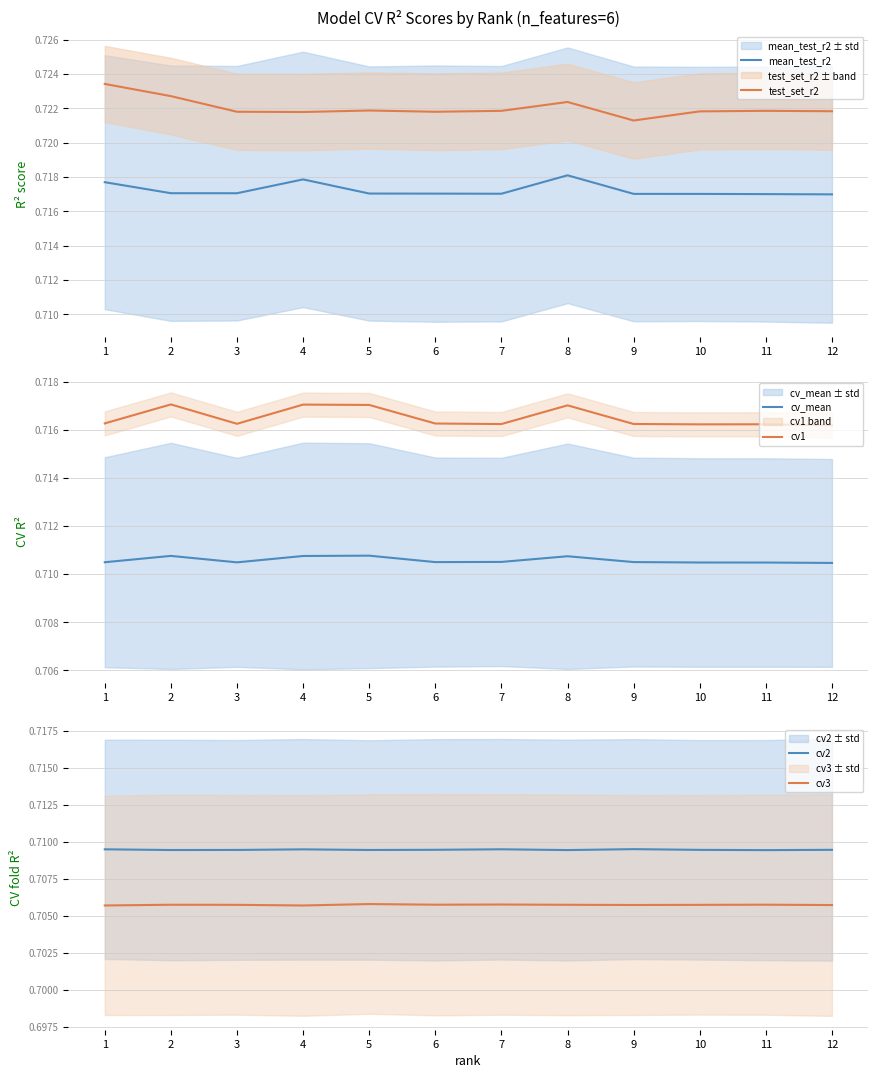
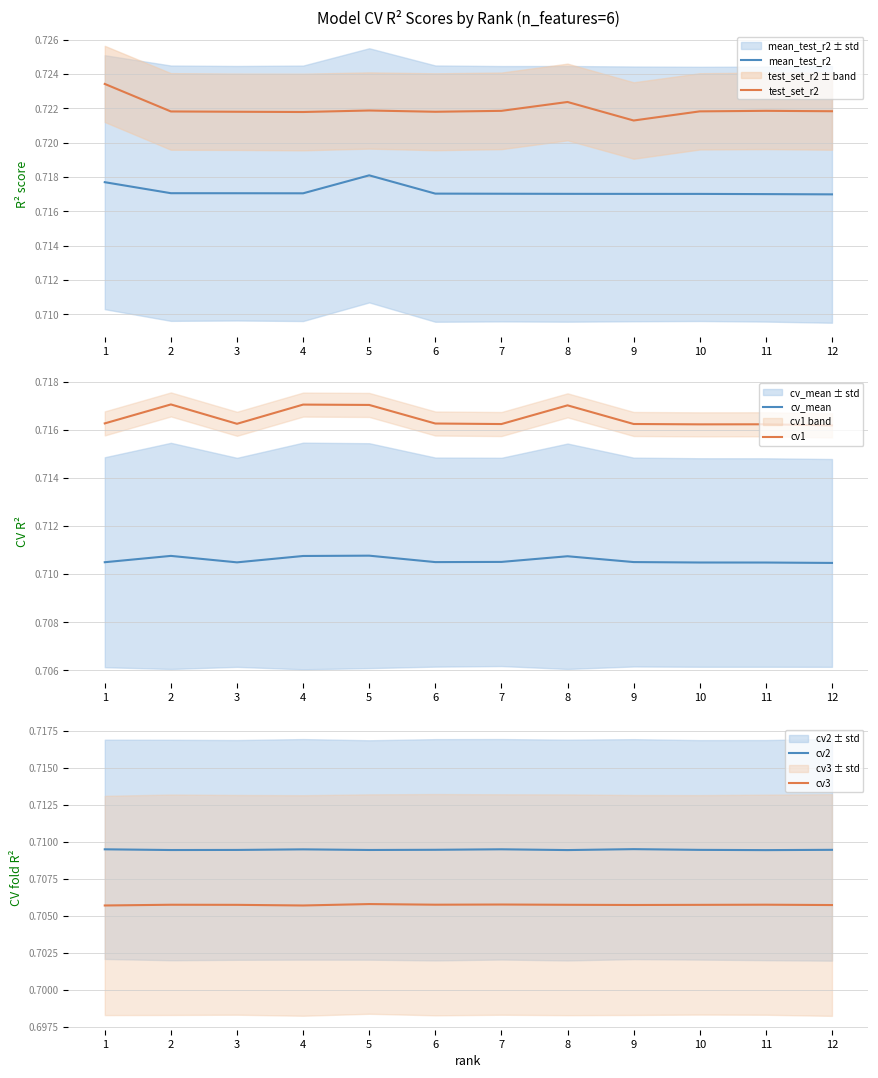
  {
    "Model CV R² Scores by Rank (n_features=6)": {
      "mean_test_r2": {
        "1": 0.7177,
        "2": 0.7171,
        "3": 0.7171,
-       "4": 0.7179,
-       "5": 0.7170,
+       "4": 0.7170,
+       "5": 0.7181,
        "6": 0.7170,
        "7": 0.7170,
-       "8": 0.7181,
+       "8": 0.7170,
        "9": 0.7170,
        "10": 0.7170,
        "11": 0.7170,
        "12": 0.7170
      },
      "test_set_r2": {
        "1": 0.7234,
-       "2": 0.7227,
+       "2": 0.7218,
        "3": 0.7218,
        "4": 0.7218,
        "5": 0.7219,
        "6": 0.7218,
        "7": 0.7219,
        "8": 0.7224,
        "9": 0.7213,
        "10": 0.7218,
        "11": 0.7219,
        "12": 0.7218
      }
    }
  }
